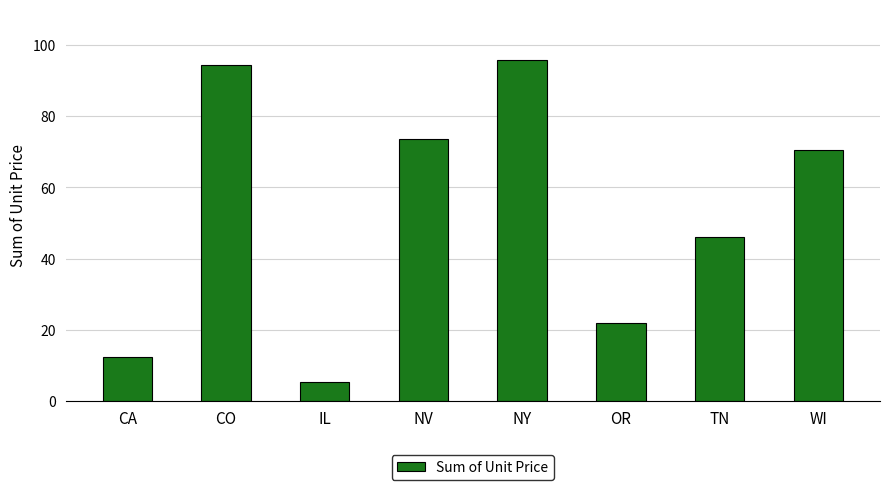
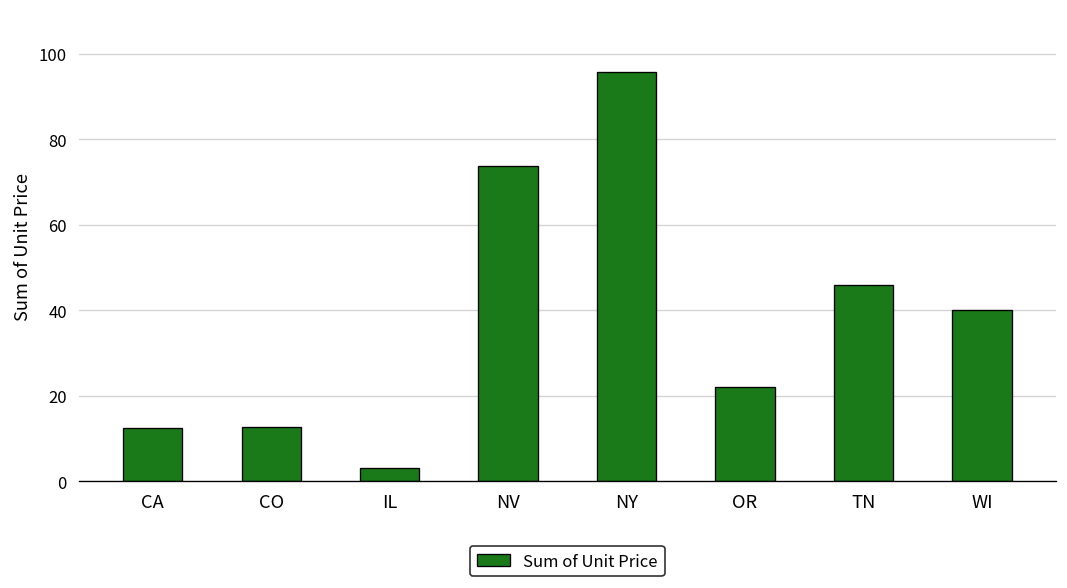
  {
    "CA": 12,
-   "CO": 94,
-   "IL": 5,
+   "CO": 13,
+   "IL": 3,
    "NV": 74,
    "NY": 96,
    "OR": 22,
    "TN": 46,
-   "WI": 71
+   "WI": 40
  }
